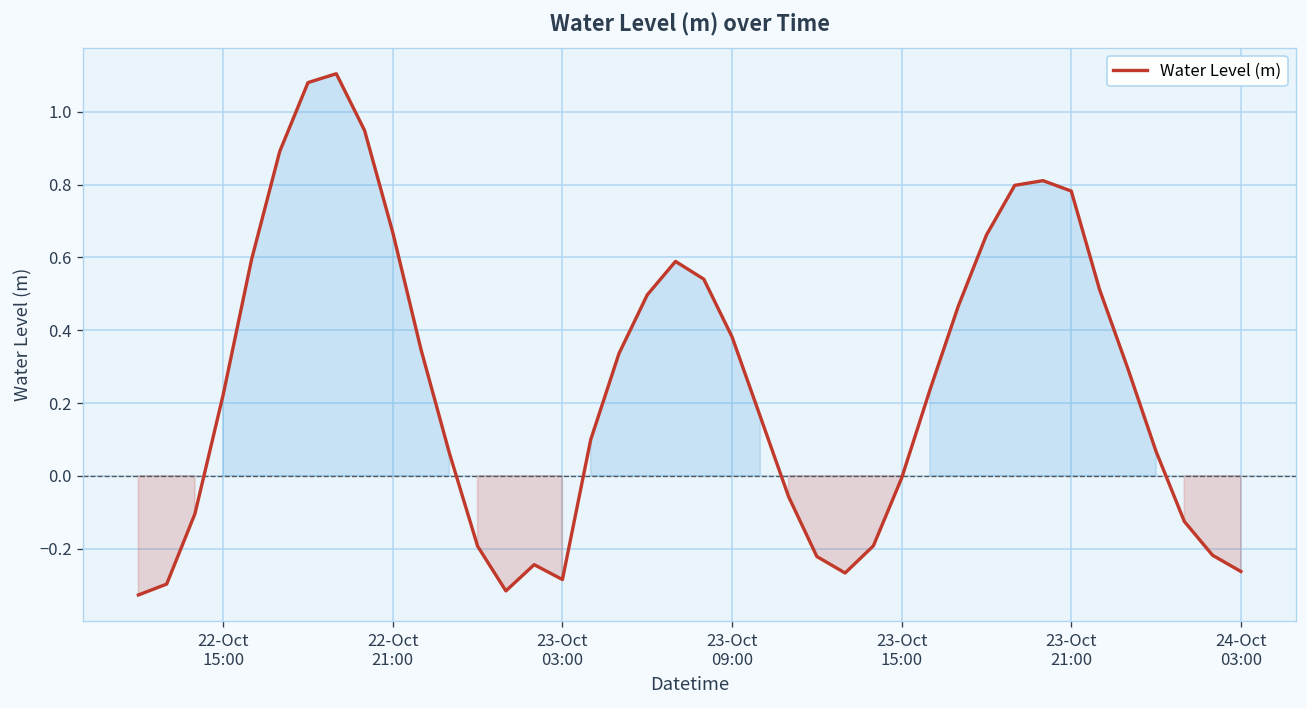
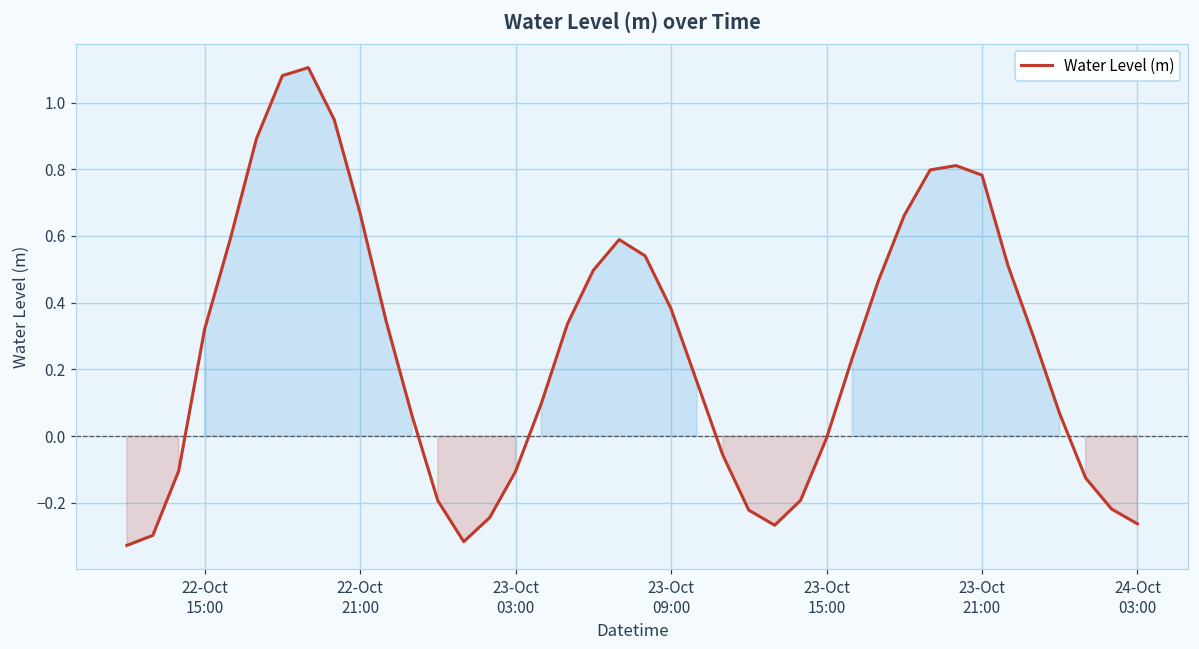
  {
-   "22-Oct 15:00": 0.22,
+   "22-Oct 15:00": 0.32,
    "22-Oct 21:00": 0.67,
-   "23-Oct 03:00": -0.29,
+   "23-Oct 03:00": -0.11,
    "23-Oct 09:00": 0.38,
    "23-Oct 15:00": -0.01,
    "23-Oct 21:00": 0.78,
    "24-Oct 03:00": -0.26
  }
